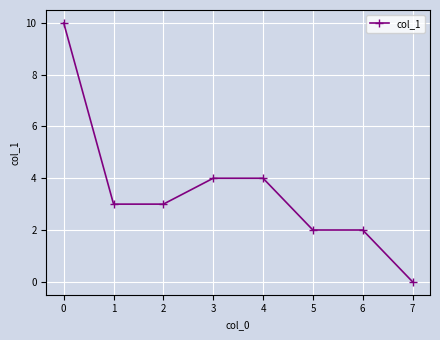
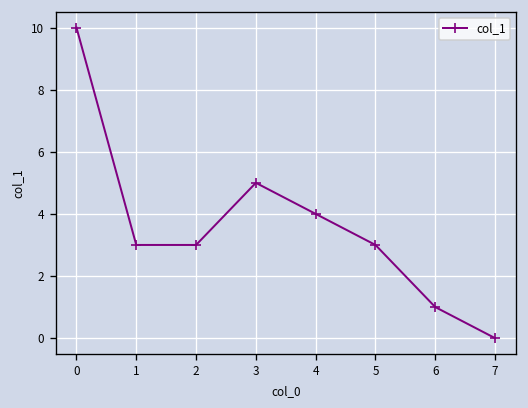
  {
    "0": 10,
    "1": 3,
    "2": 3,
-   "3": 4,
+   "3": 5,
    "4": 4,
-   "5": 2,
-   "6": 2,
+   "5": 3,
+   "6": 1,
    "7": 0
  }
